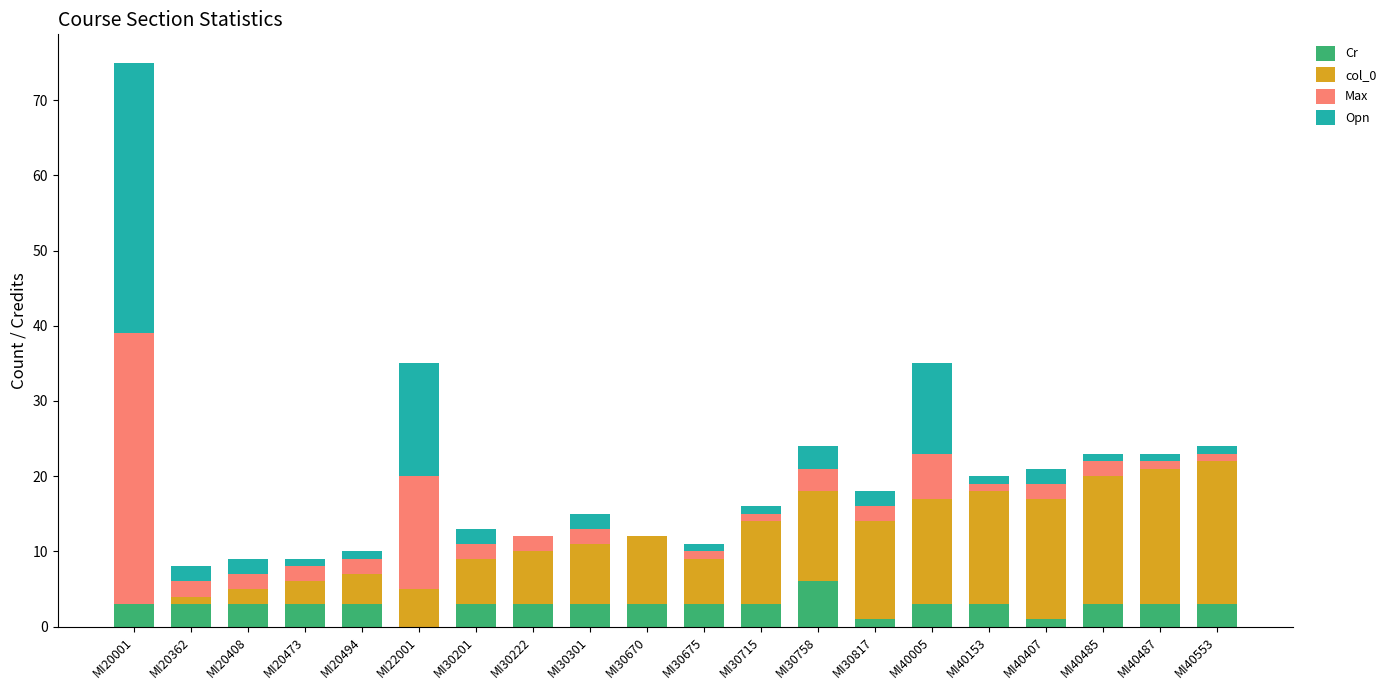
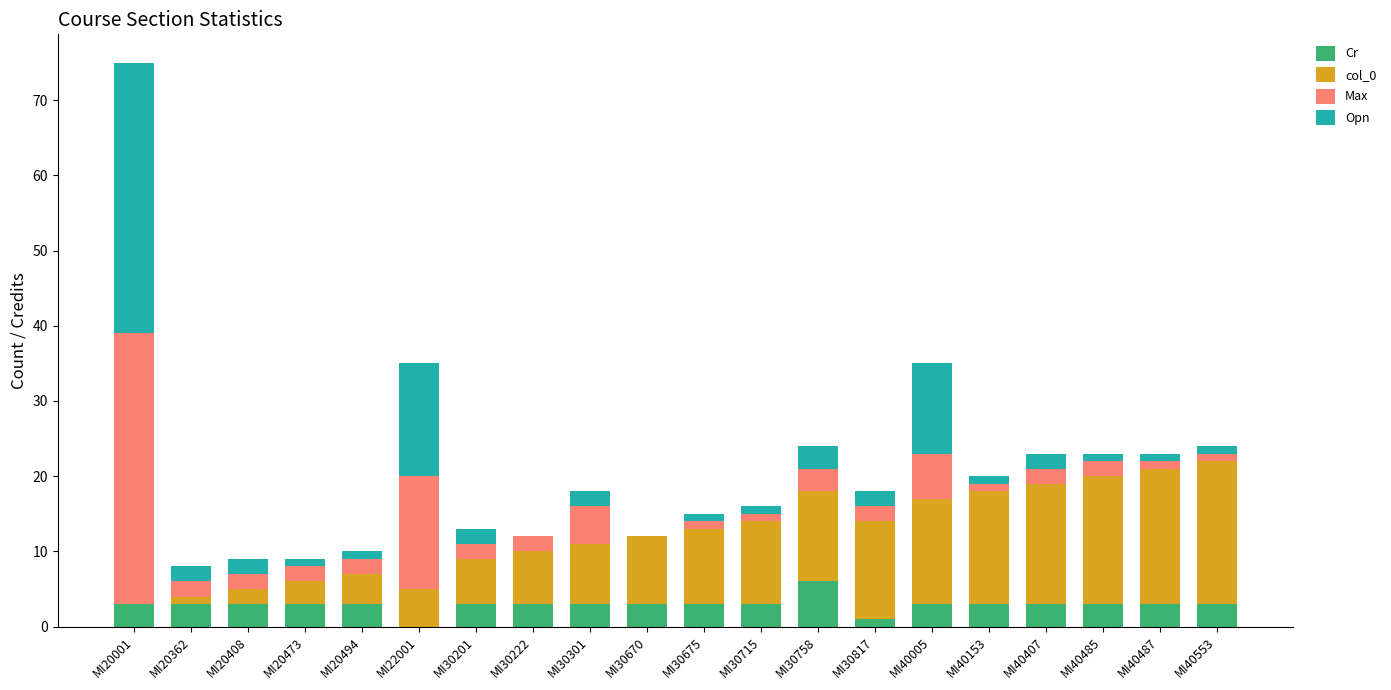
  {
    "Cr": {
      "MI20001": 3,
      "MI20362": 3,
      "MI20408": 3,
      "MI20473": 3,
      "MI20494": 3,
      "MI22001": 0,
      "MI30201": 3,
      "MI30222": 3,
      "MI30301": 3,
      "MI30670": 3,
      "MI30675": 3,
      "MI30715": 3,
      "MI30758": 6,
      "MI30817": 1,
      "MI40005": 3,
      "MI40153": 3,
-     "MI40407": 1,
+     "MI40407": 3,
      "MI40485": 3,
      "MI40487": 3,
      "MI40553": 3
    },
    "col_0": {
      "MI20001": 0,
      "MI20362": 1,
      "MI20408": 2,
      "MI20473": 3,
      "MI20494": 4,
      "MI22001": 5,
      "MI30201": 6,
      "MI30222": 7,
      "MI30301": 8,
      "MI30670": 9,
-     "MI30675": 6,
+     "MI30675": 10,
      "MI30715": 11,
      "MI30758": 12,
      "MI30817": 13,
      "MI40005": 14,
      "MI40153": 15,
      "MI40407": 16,
      "MI40485": 17,
      "MI40487": 18,
      "MI40553": 19
    },
    "Max": {
      "MI20001": 36,
      "MI20362": 2,
      "MI20408": 2,
      "MI20473": 2,
      "MI20494": 2,
      "MI22001": 15,
      "MI30201": 2,
      "MI30222": 2,
-     "MI30301": 2,
+     "MI30301": 5,
      "MI30670": 0,
      "MI30675": 1,
      "MI30715": 1,
      "MI30758": 3,
      "MI30817": 2,
      "MI40005": 6,
      "MI40153": 1,
      "MI40407": 2,
      "MI40485": 2,
      "MI40487": 1,
      "MI40553": 1
    },
    "Opn": {
      "MI20001": 36,
      "MI20362": 2,
      "MI20408": 2,
      "MI20473": 1,
      "MI20494": 1,
      "MI22001": 15,
      "MI30201": 2,
      "MI30222": 0,
      "MI30301": 2,
      "MI30670": 0,
      "MI30675": 1,
      "MI30715": 1,
      "MI30758": 3,
      "MI30817": 2,
      "MI40005": 12,
      "MI40153": 1,
      "MI40407": 2,
      "MI40485": 1,
      "MI40487": 1,
      "MI40553": 1
    }
  }
